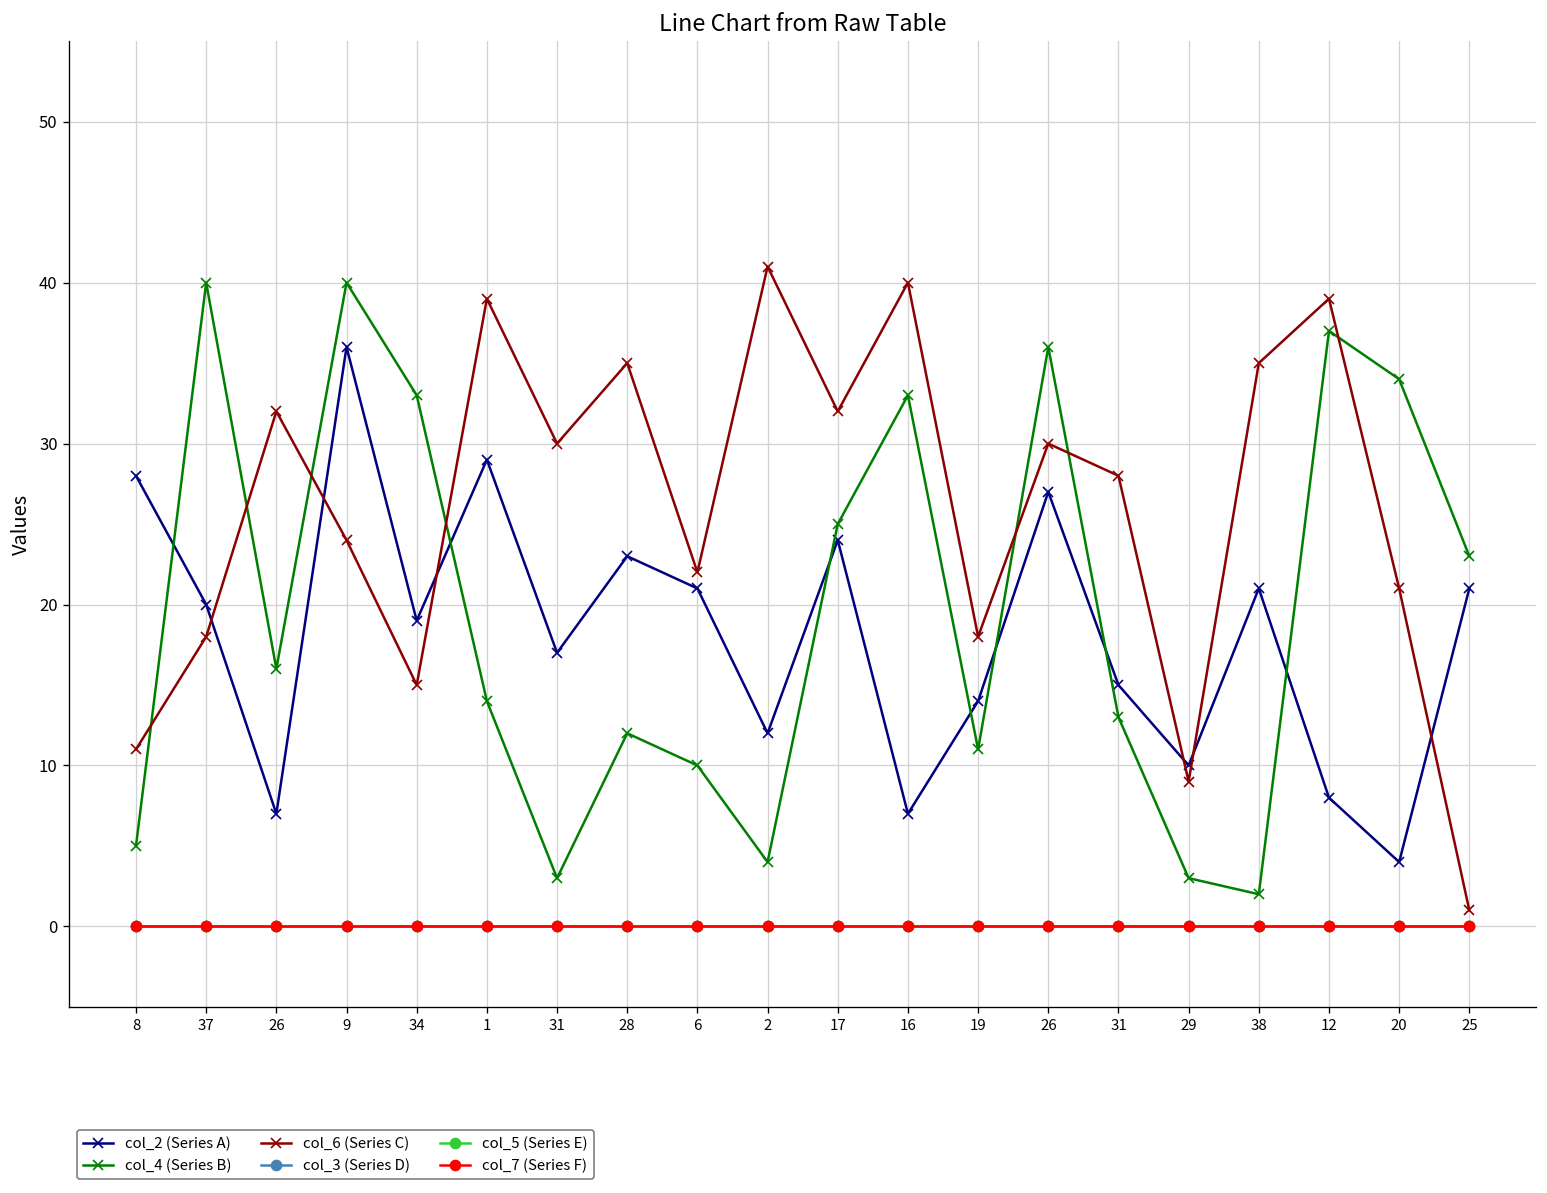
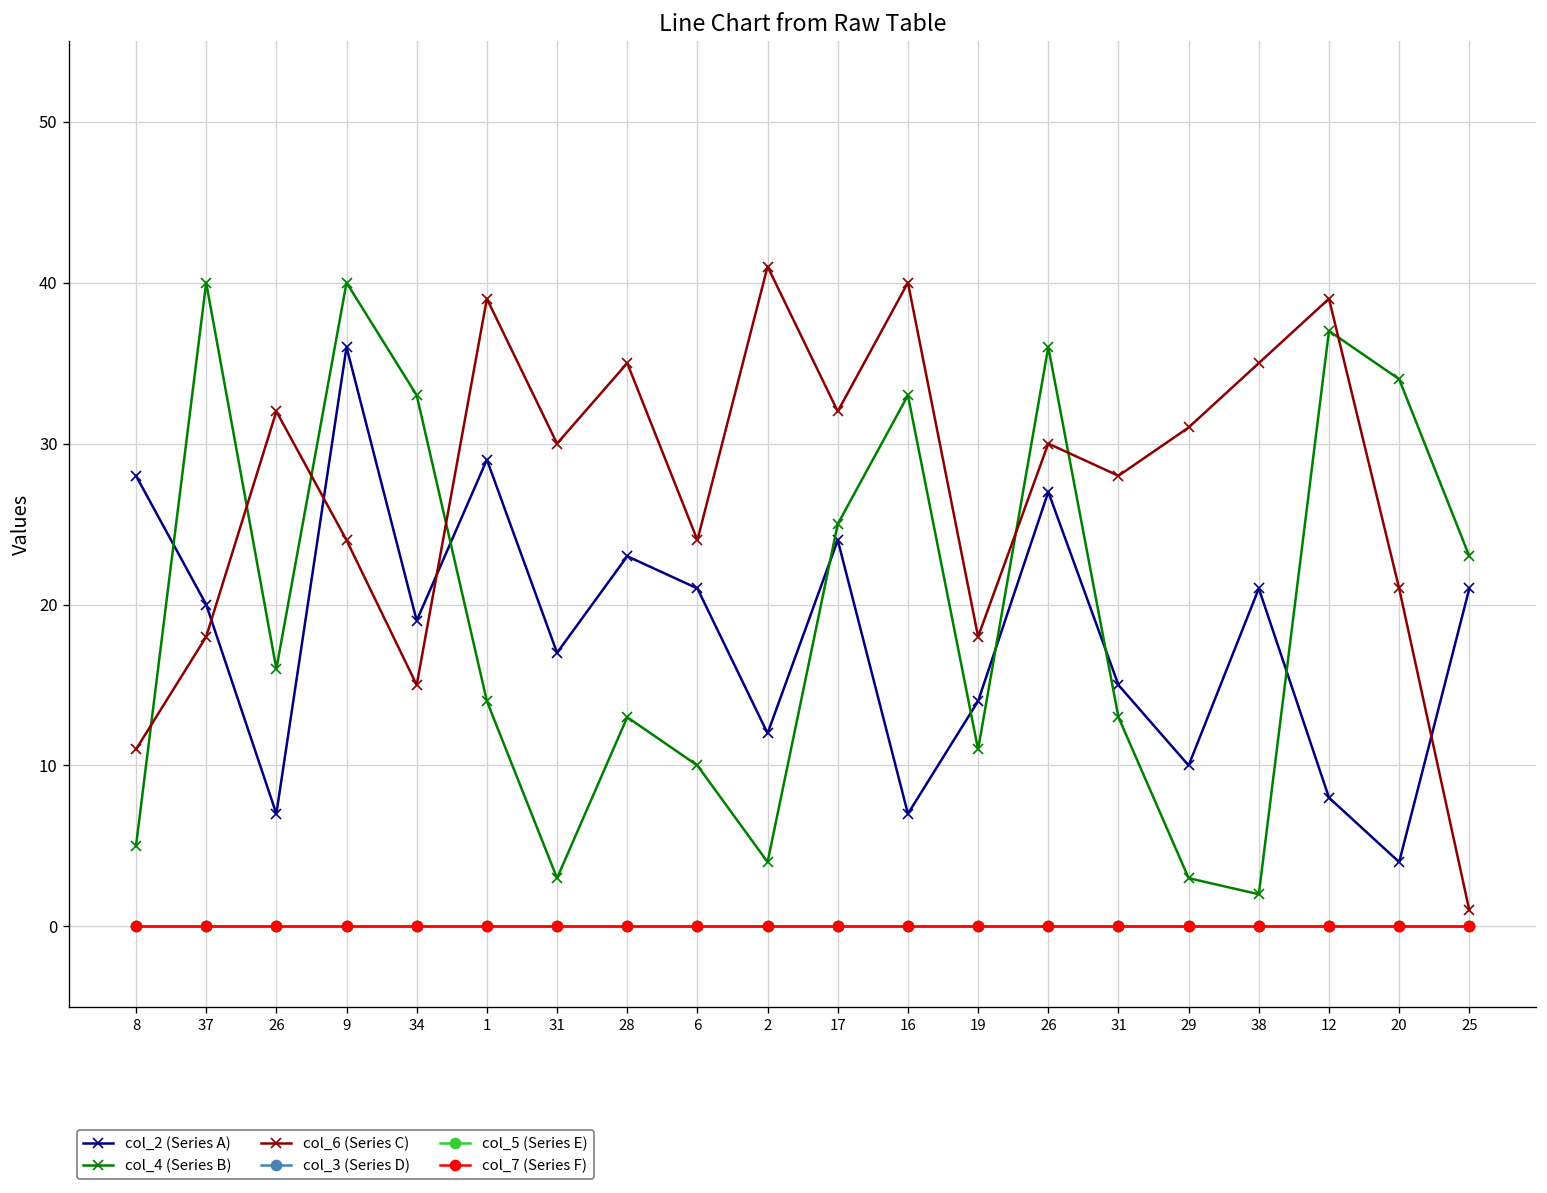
  {
    "col_2 (Series A)": {
      "8": 28,
      "37": 20,
      "9": 36,
      "34": 19,
      "1": 29,
      "28": 23,
      "6": 21,
      "2": 12,
      "17": 24,
      "16": 7,
      "19": 14,
      "29": 10,
      "38": 21,
      "12": 8,
      "20": 4,
      "25": 21
    },
    "col_4 (Series B)": {
      "8": 5,
      "37": 40,
      "9": 40,
      "34": 33,
      "1": 14,
-     "28": 12,
+     "28": 13,
      "6": 10,
      "2": 4,
      "17": 25,
      "16": 33,
      "19": 11,
      "29": 3,
      "38": 2,
      "12": 37,
      "20": 34,
      "25": 23
    },
    "col_6 (Series C)": {
      "8": 11,
      "37": 18,
      "9": 24,
      "34": 15,
      "1": 39,
      "28": 35,
-     "6": 22,
+     "6": 24,
      "2": 41,
      "17": 32,
      "16": 40,
      "19": 18,
-     "29": 9,
+     "29": 31,
      "38": 35,
      "12": 39,
      "20": 21,
      "25": 1
    },
    "col_7 (Series F)": {
      "8": 0,
      "37": 0,
      "9": 0,
      "34": 0,
      "1": 0,
      "28": 0,
      "6": 0,
      "2": 0,
      "17": 0,
      "16": 0,
      "19": 0,
      "29": 0,
      "38": 0,
      "12": 0,
      "20": 0,
      "25": 0
    }
  }
